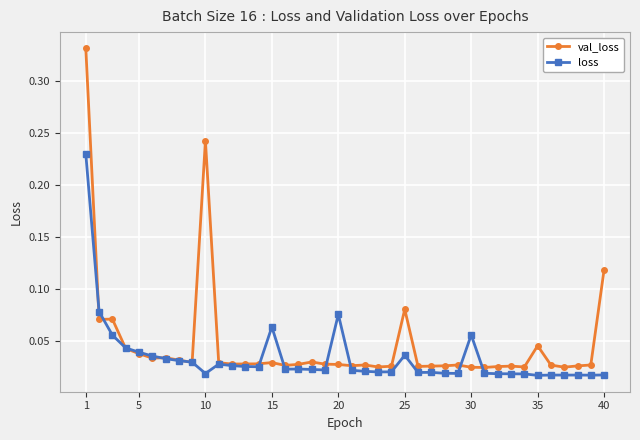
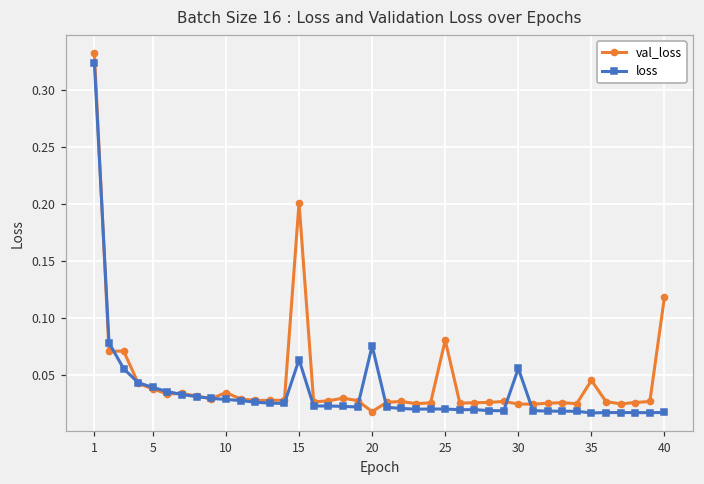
  {
    "val_loss": {
      "1": 0.332,
-     "10": 0.243,
-     "15": 0.030,
-     "20": 0.028,
+     "10": 0.035,
+     "15": 0.201,
+     "20": 0.018,
      "25": 0.081,
      "30": 0.025,
      "35": 0.046,
      "40": 0.119
    },
    "loss": {
-     "1": 0.230,
-     "10": 0.019,
+     "1": 0.323,
+     "10": 0.029,
      "15": 0.064,
      "20": 0.076,
-     "25": 0.037,
+     "25": 0.021,
      "30": 0.056,
      "35": 0.017,
      "40": 0.018
    }
  }
